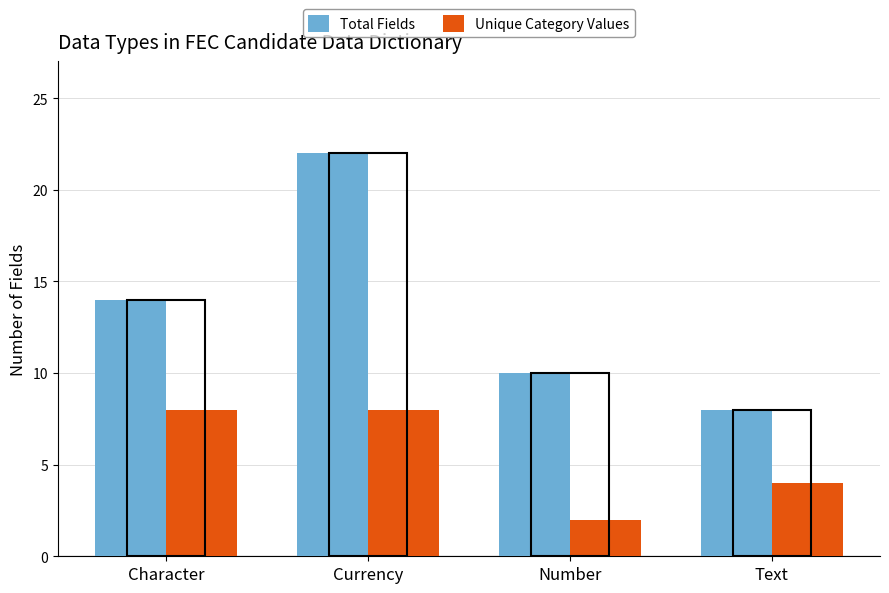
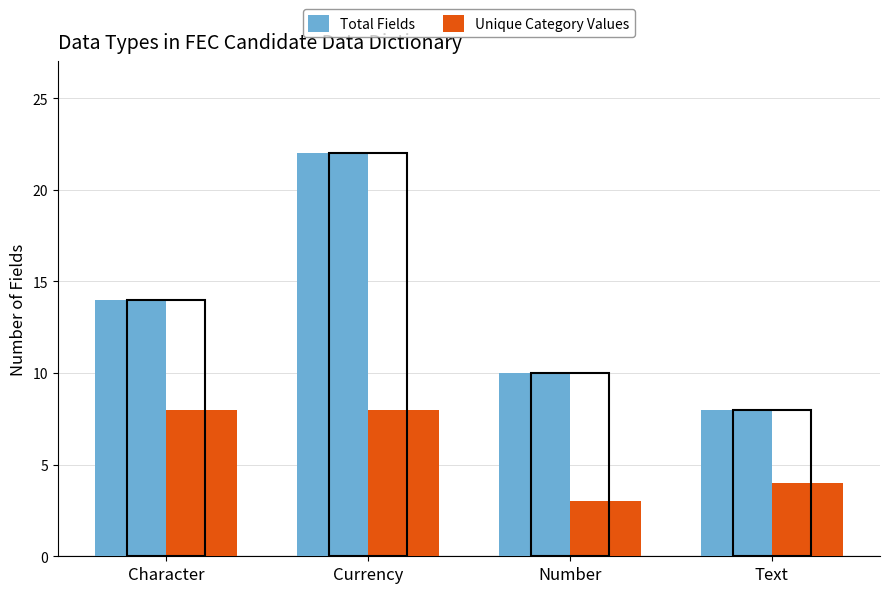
  {
    "Total Fields": {
      "Character": 14,
      "Currency": 22,
      "Number": 10,
      "Text": 8
    },
    "Unique Category Values": {
      "Character": 8,
      "Currency": 8,
-     "Number": 2,
+     "Number": 3,
      "Text": 4
    }
  }
